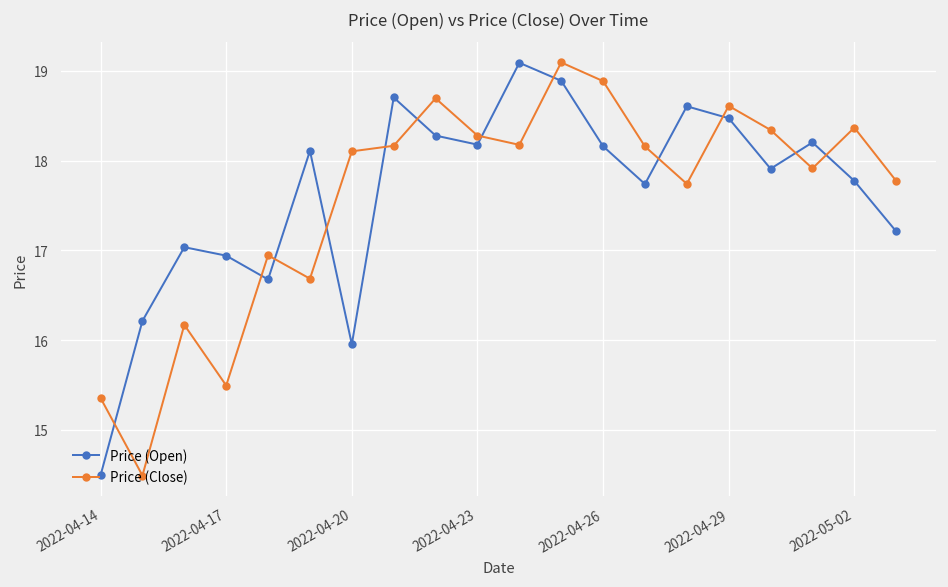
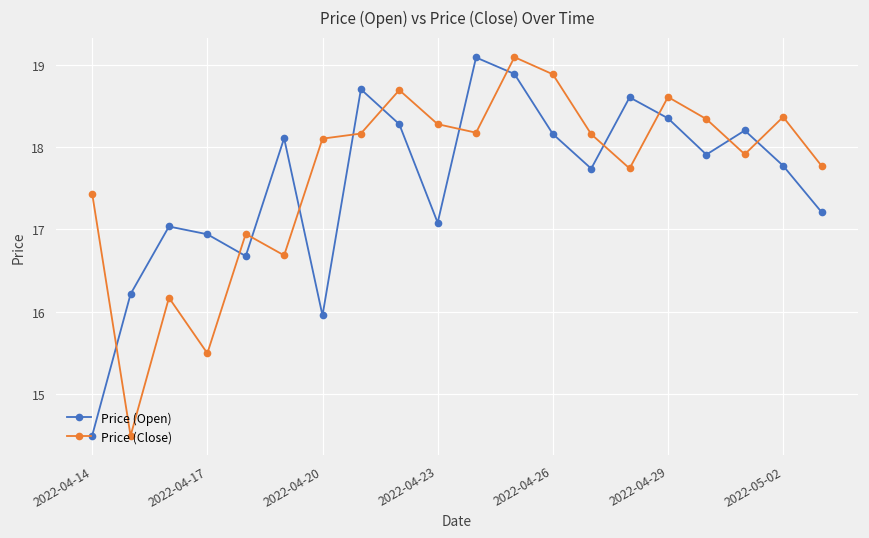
  {
    "Price (Open)": {
      "2022-04-14": 14.5,
      "2022-04-17": 16.9,
      "2022-04-20": 16.0,
-     "2022-04-23": 18.2,
+     "2022-04-23": 17.1,
      "2022-04-26": 18.2,
-     "2022-04-29": 18.5,
+     "2022-04-29": 18.4,
      "2022-05-02": 17.8
    },
    "Price (Close)": {
-     "2022-04-14": 15.4,
+     "2022-04-14": 17.4,
      "2022-04-17": 15.5,
      "2022-04-20": 18.1,
      "2022-04-23": 18.3,
      "2022-04-26": 18.9,
      "2022-04-29": 18.6,
      "2022-05-02": 18.4
    }
  }
